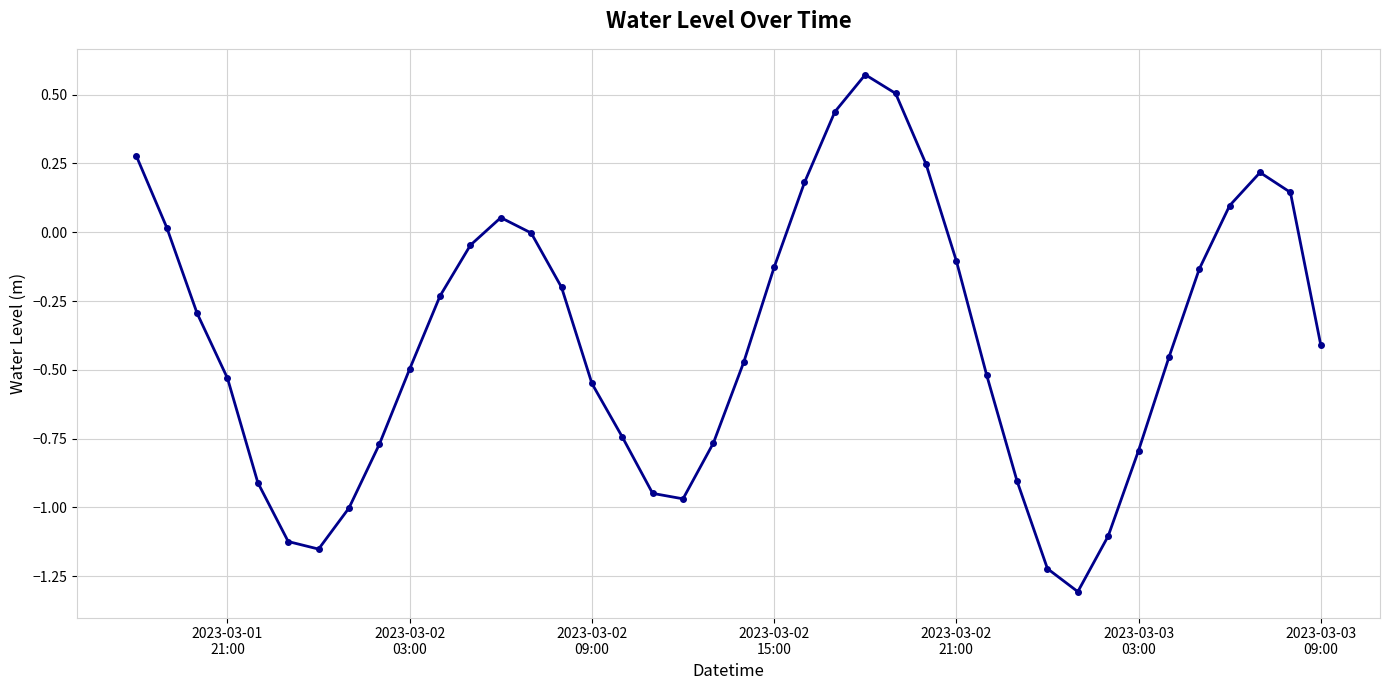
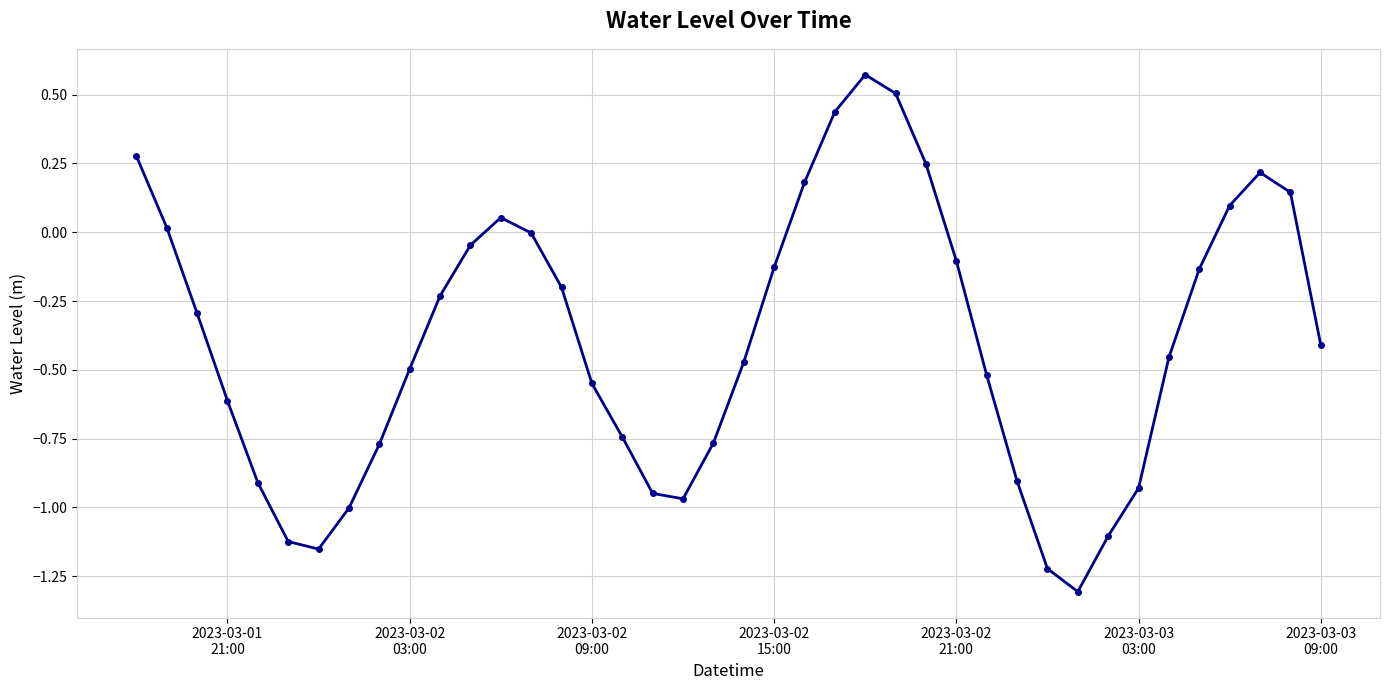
  {
-   "2023-03-01 21:00": -0.53,
+   "2023-03-01 21:00": -0.61,
    "2023-03-02 03:00": -0.50,
    "2023-03-02 09:00": -0.55,
    "2023-03-02 15:00": -0.13,
    "2023-03-02 21:00": -0.10,
-   "2023-03-03 03:00": -0.79,
+   "2023-03-03 03:00": -0.93,
    "2023-03-03 09:00": -0.41
  }
